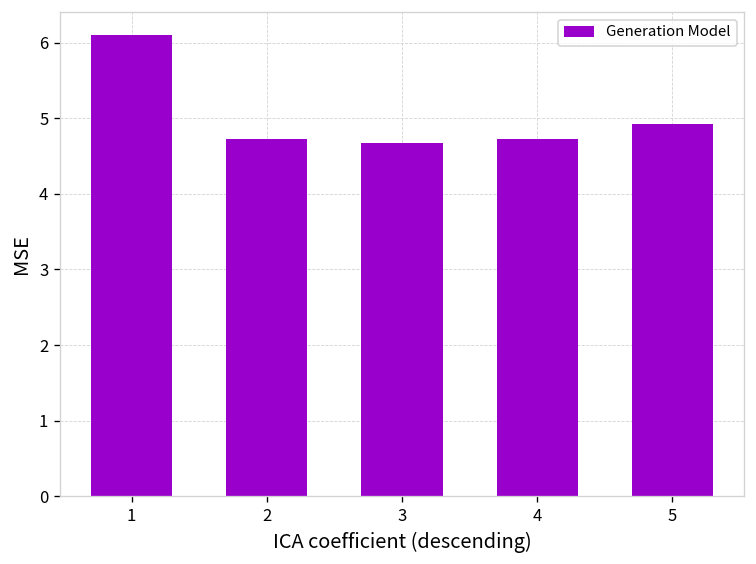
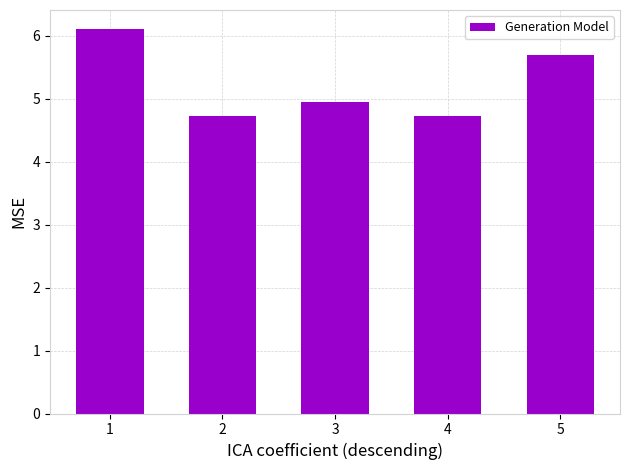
  {
    "1": 6.1,
    "2": 4.7,
-   "3": 4.7,
+   "3": 4.9,
    "4": 4.7,
-   "5": 4.9
+   "5": 5.7
  }
